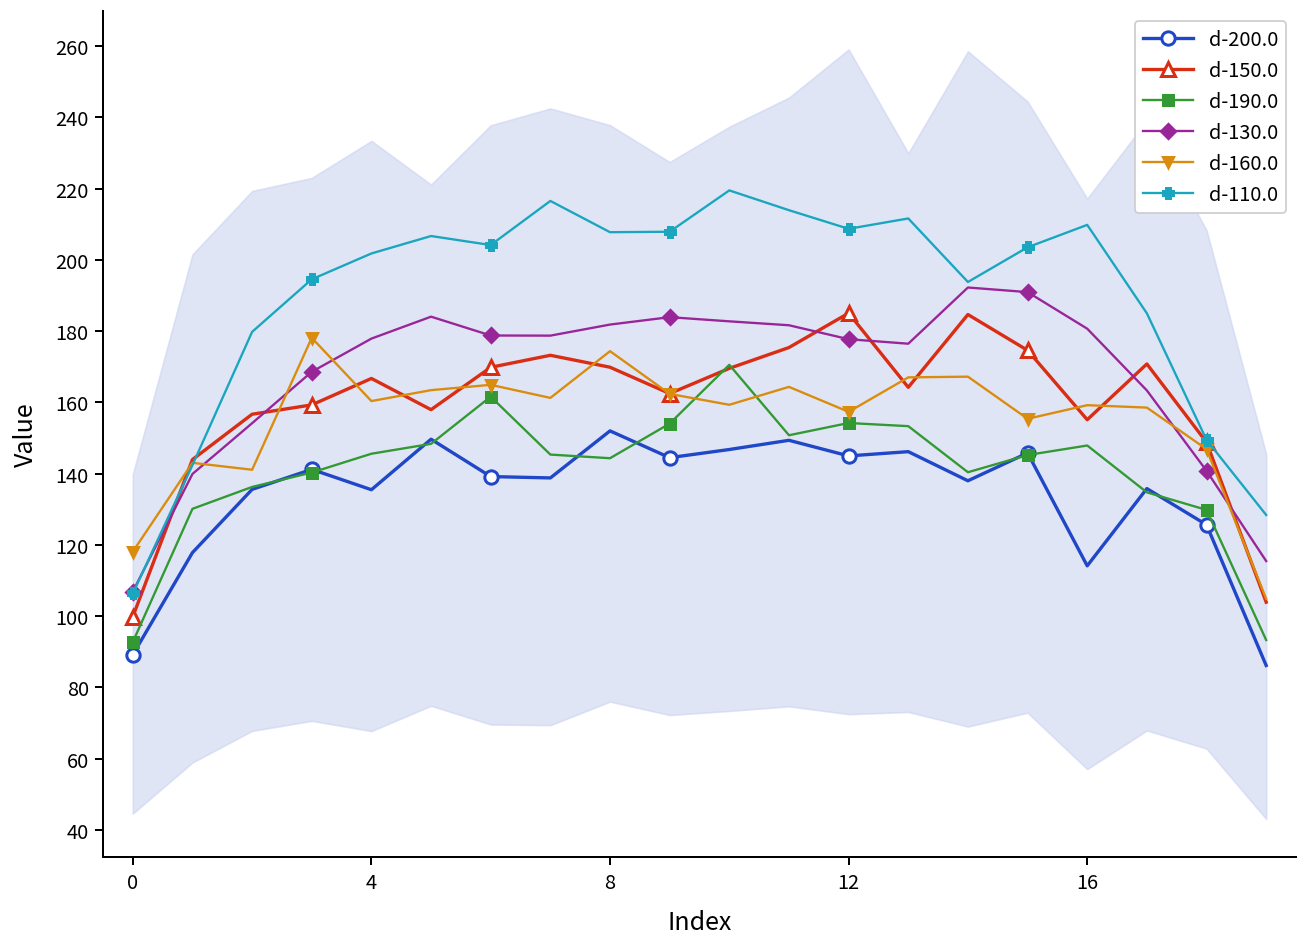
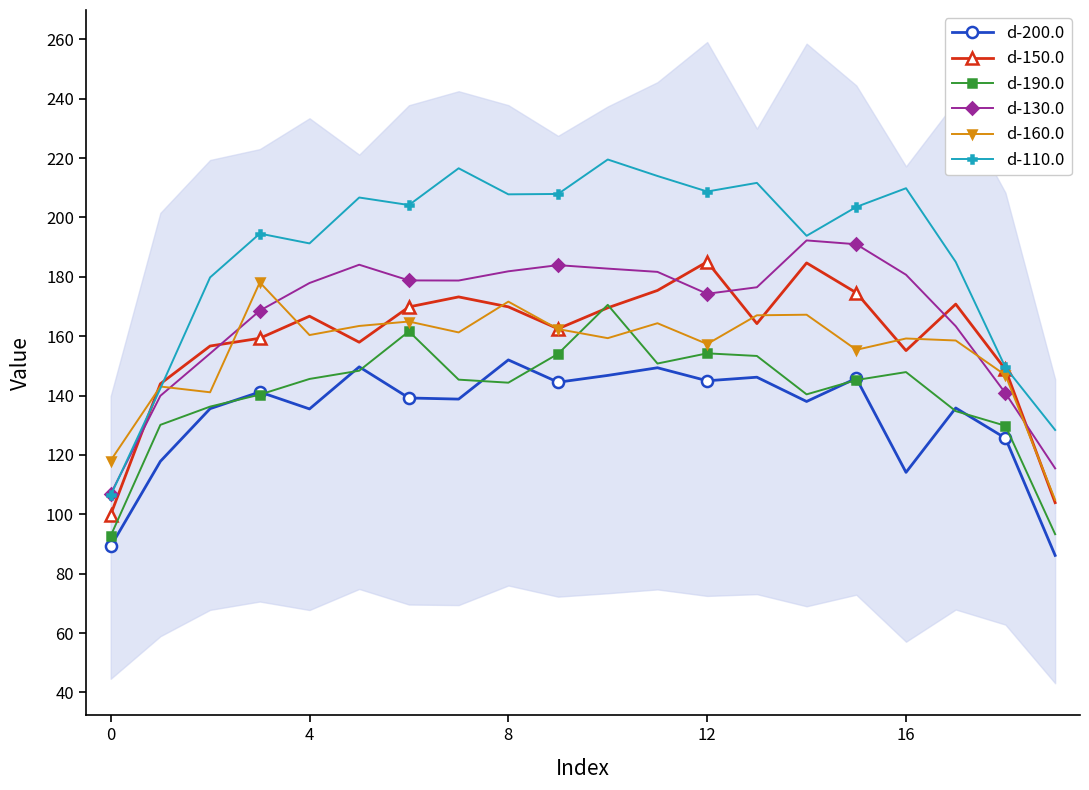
  {
    "d-200.0": {
      "0": 89,
      "4": 135,
      "8": 152,
      "12": 145,
      "16": 114
    },
    "d-150.0": {
      "0": 100,
      "4": 167,
      "8": 170,
      "12": 185,
      "16": 155
    },
    "d-190.0": {
      "0": 93,
      "4": 146,
      "8": 144,
      "12": 154,
      "16": 148
    },
    "d-130.0": {
      "4": 178,
      "8": 182,
-     "12": 178,
+     "12": 174,
      "16": 181
    },
    "d-160.0": {
      "0": 118,
      "4": 160,
-     "8": 174,
+     "8": 172,
      "12": 157,
      "16": 159
    },
    "d-110.0": {
-     "4": 202,
+     "4": 191,
      "8": 208,
      "12": 209,
      "16": 210
    }
  }
